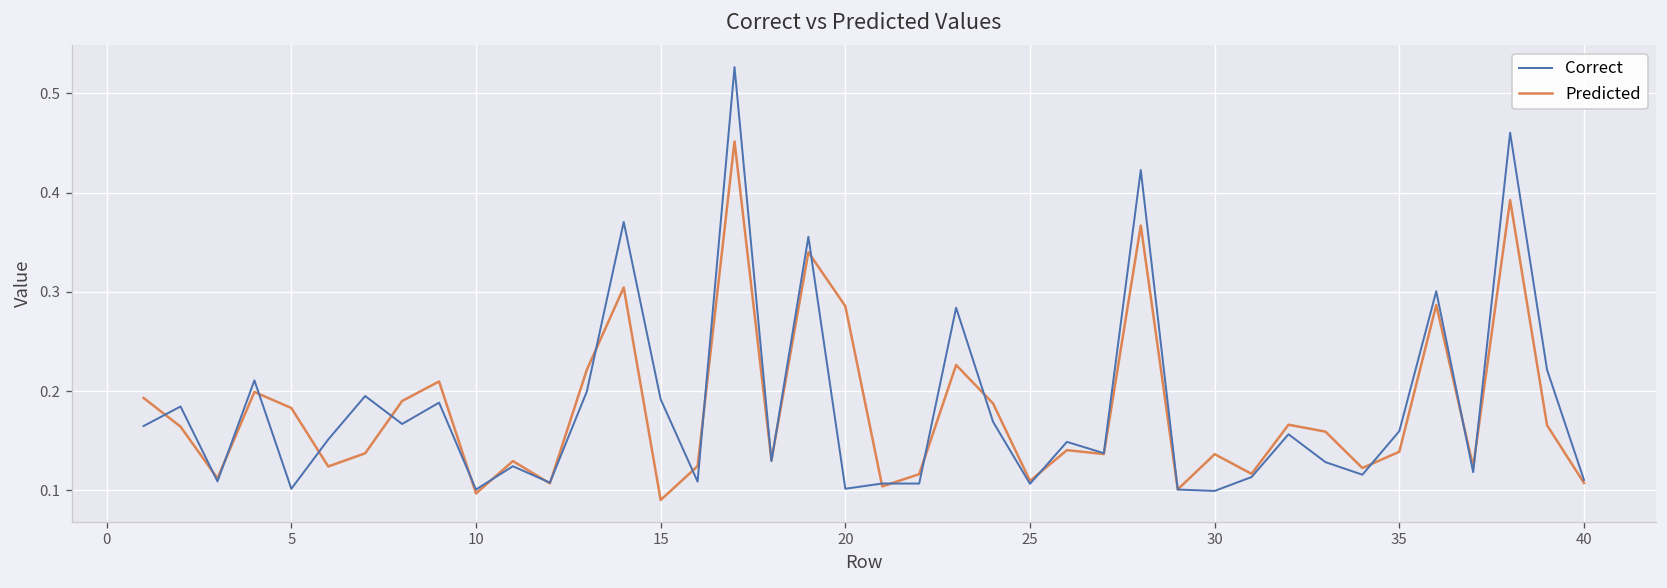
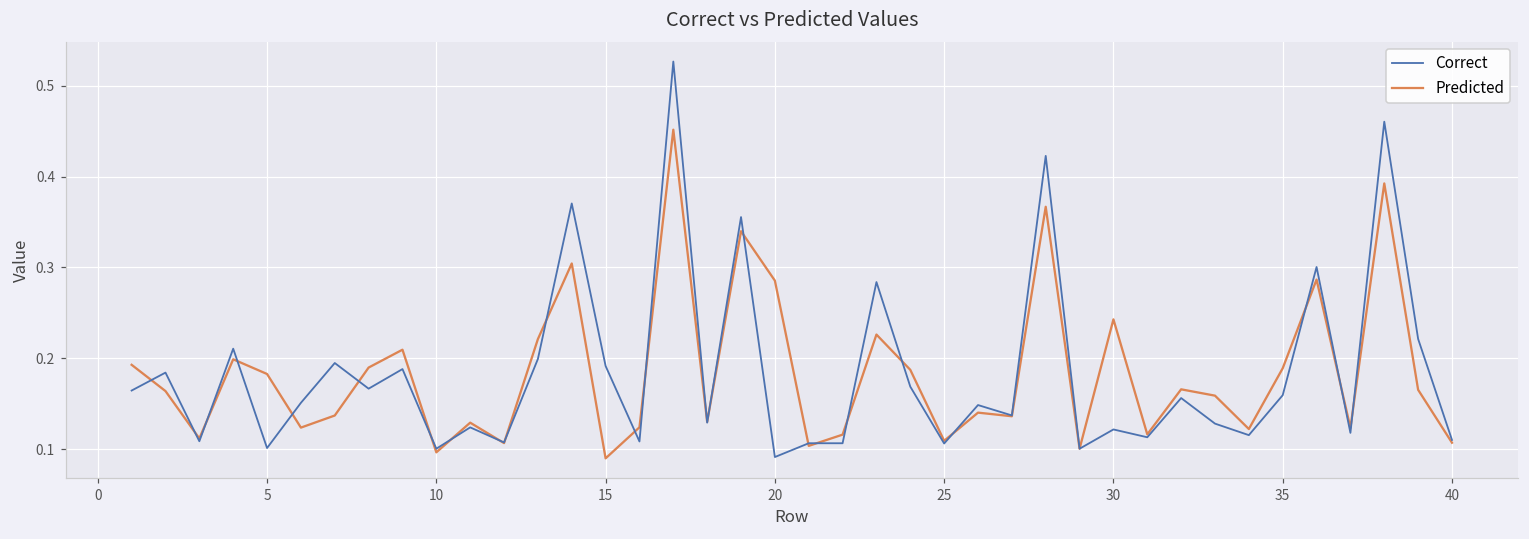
  {
    "Correct": {
      "5": 0.10,
      "10": 0.10,
      "15": 0.19,
-     "20": 0.10,
-     "30": 0.10,
+     "20": 0.09,
+     "30": 0.12,
      "35": 0.16
    },
    "Predicted": {
      "5": 0.18,
      "10": 0.10,
      "15": 0.09,
      "20": 0.29,
-     "30": 0.14,
-     "35": 0.14
+     "30": 0.24,
+     "35": 0.19
    }
  }
